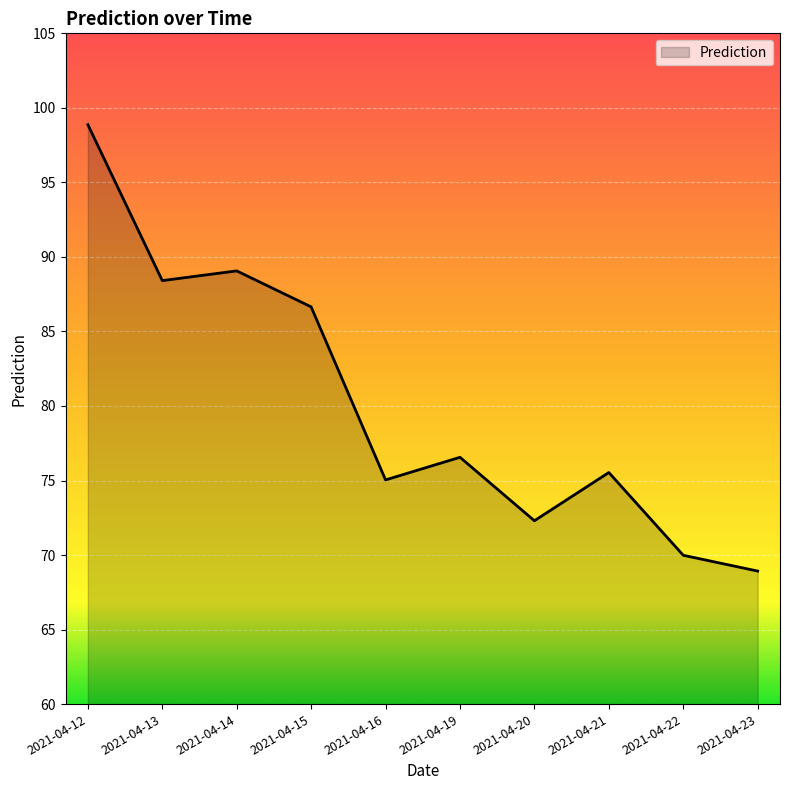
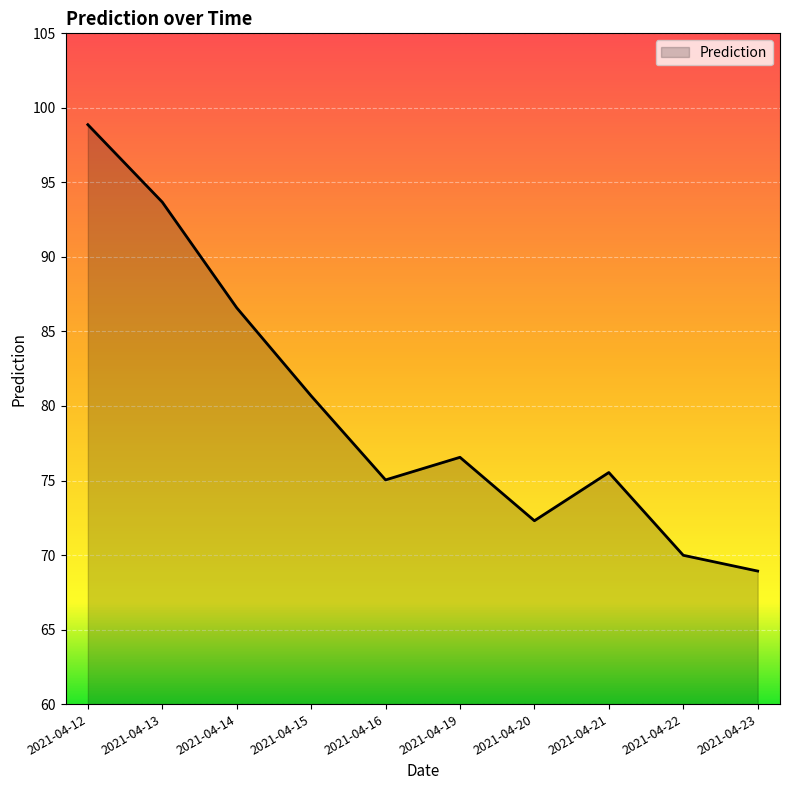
  {
    "2021-04-12": 98.9,
-   "2021-04-13": 88.4,
-   "2021-04-14": 89.1,
-   "2021-04-15": 86.6,
+   "2021-04-13": 93.7,
+   "2021-04-14": 86.6,
+   "2021-04-15": 80.7,
    "2021-04-16": 75.0,
    "2021-04-19": 76.6,
    "2021-04-20": 72.3,
    "2021-04-21": 75.5,
    "2021-04-22": 70.0,
    "2021-04-23": 68.9
  }
